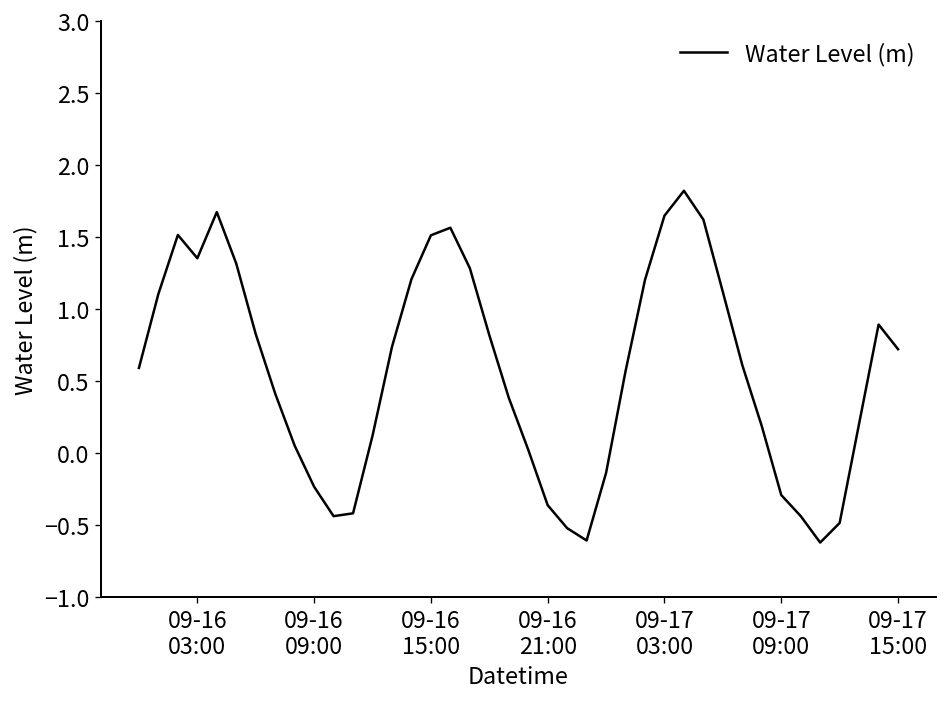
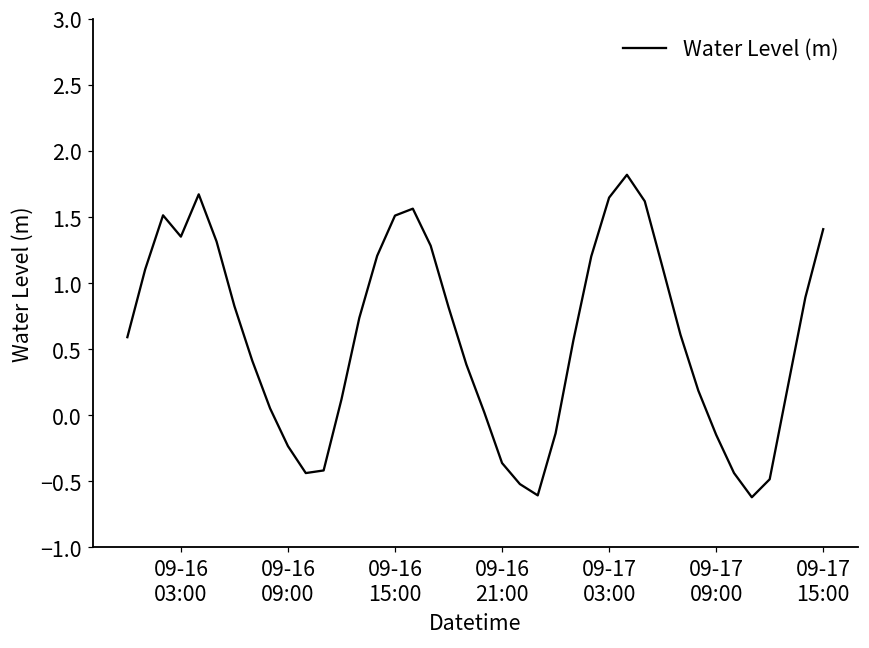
  {
    "09-16 03:00": 1.35,
    "09-16 09:00": -0.23,
    "09-16 15:00": 1.51,
    "09-16 21:00": -0.36,
    "09-17 03:00": 1.65,
-   "09-17 09:00": -0.29,
-   "09-17 15:00": 0.72
+   "09-17 09:00": -0.15,
+   "09-17 15:00": 1.41
  }
